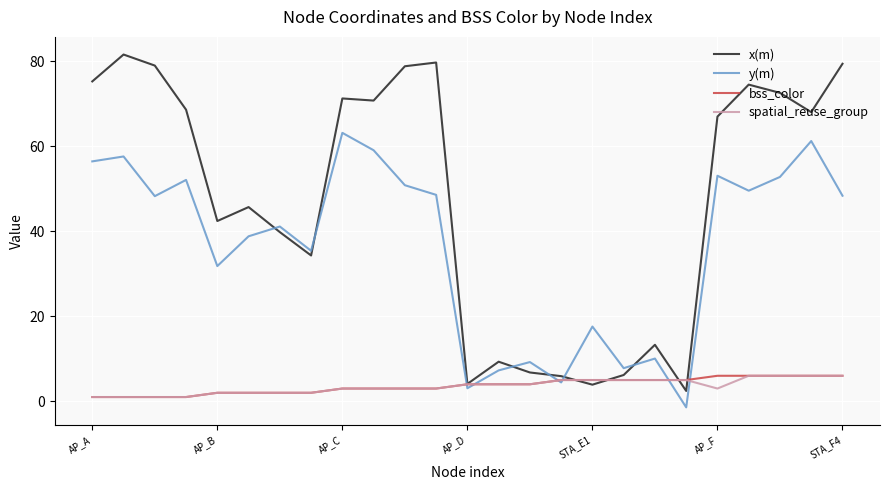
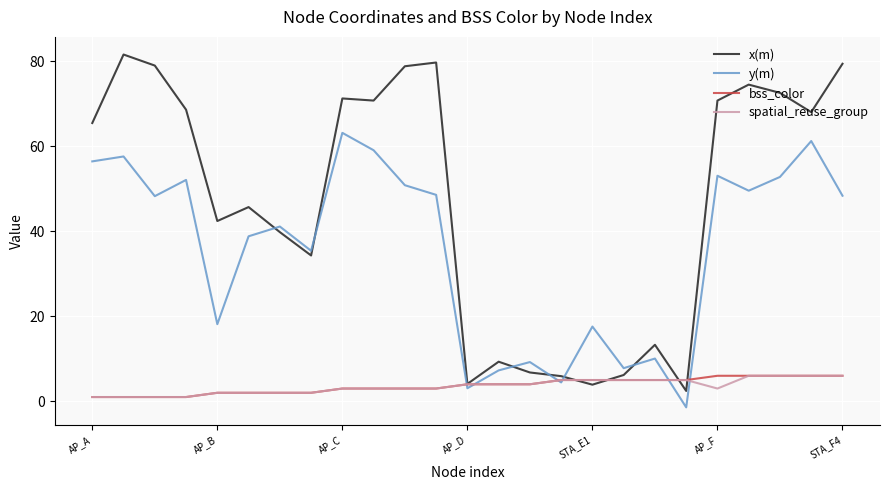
  {
    "x(m)": {
-     "AP_A": 75,
+     "AP_A": 65,
      "AP_B": 42,
      "AP_C": 71,
      "STA_E1": 4,
-     "AP_F": 67,
+     "AP_F": 71,
      "STA_F4": 79
    },
    "y(m)": {
      "AP_A": 56,
-     "AP_B": 32,
+     "AP_B": 18,
      "AP_C": 63,
      "AP_D": 3,
      "STA_E1": 18,
      "AP_F": 53,
      "STA_F4": 48
    },
    "bss_color": {
      "AP_F": 6
    },
    "spatial_reuse_group": {
      "AP_F": 3
    }
  }
